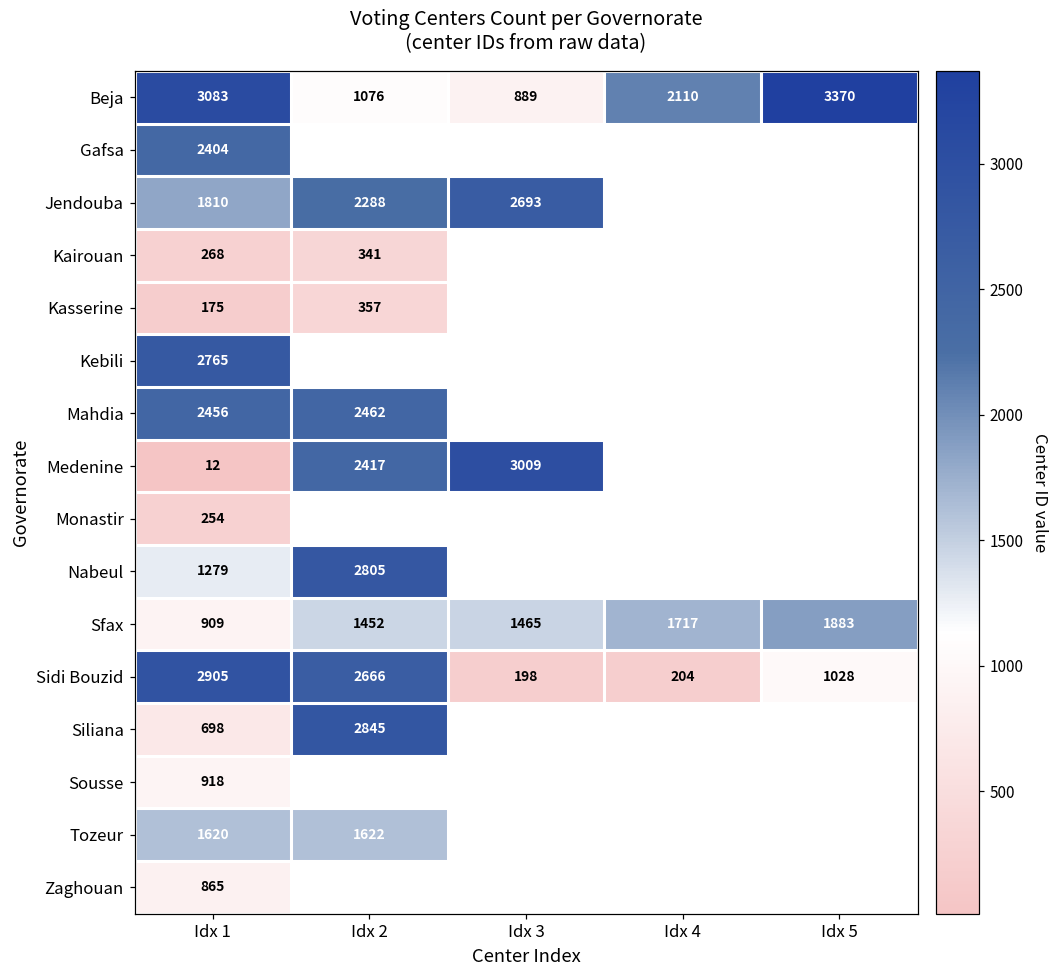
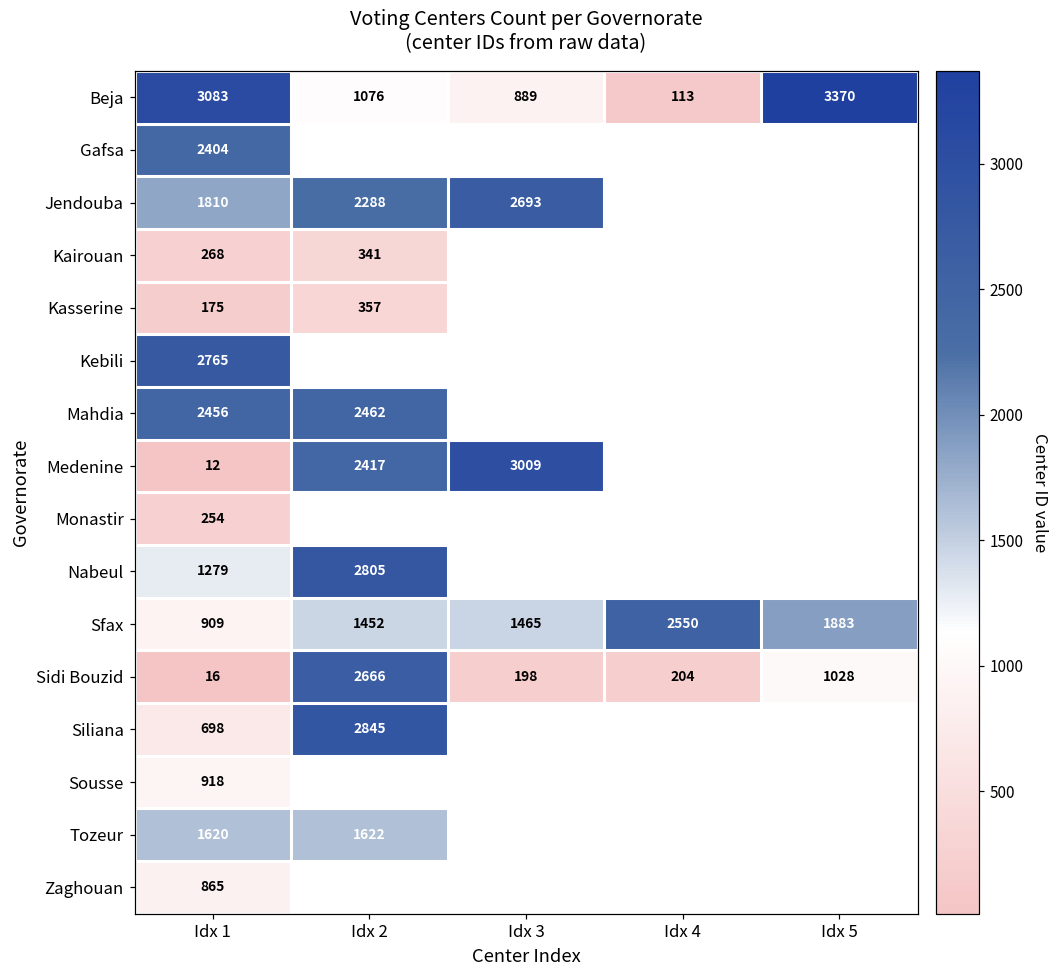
  {
    "Beja": {
      "Idx 1": 3083,
      "Idx 2": 1076,
      "Idx 3": 889,
-     "Idx 4": 2110,
+     "Idx 4": 113,
      "Idx 5": 3370
    },
    "Gafsa": {
      "Idx 1": 2404
    },
    "Jendouba": {
      "Idx 1": 1810,
      "Idx 2": 2288,
      "Idx 3": 2693
    },
    "Kairouan": {
      "Idx 1": 268,
      "Idx 2": 341
    },
    "Kasserine": {
      "Idx 1": 175,
      "Idx 2": 357
    },
    "Kebili": {
      "Idx 1": 2765
    },
    "Mahdia": {
      "Idx 1": 2456,
      "Idx 2": 2462
    },
    "Medenine": {
      "Idx 1": 12,
      "Idx 2": 2417,
      "Idx 3": 3009
    },
    "Monastir": {
      "Idx 1": 254
    },
    "Nabeul": {
      "Idx 1": 1279,
      "Idx 2": 2805
    },
    "Sfax": {
      "Idx 1": 909,
      "Idx 2": 1452,
      "Idx 3": 1465,
-     "Idx 4": 1717,
+     "Idx 4": 2550,
      "Idx 5": 1883
    },
    "Sidi Bouzid": {
-     "Idx 1": 2905,
+     "Idx 1": 16,
      "Idx 2": 2666,
      "Idx 3": 198,
      "Idx 4": 204,
      "Idx 5": 1028
    },
    "Siliana": {
      "Idx 1": 698,
      "Idx 2": 2845
    },
    "Sousse": {
      "Idx 1": 918
    },
    "Tozeur": {
      "Idx 1": 1620,
      "Idx 2": 1622
    },
    "Zaghouan": {
      "Idx 1": 865
    }
  }
